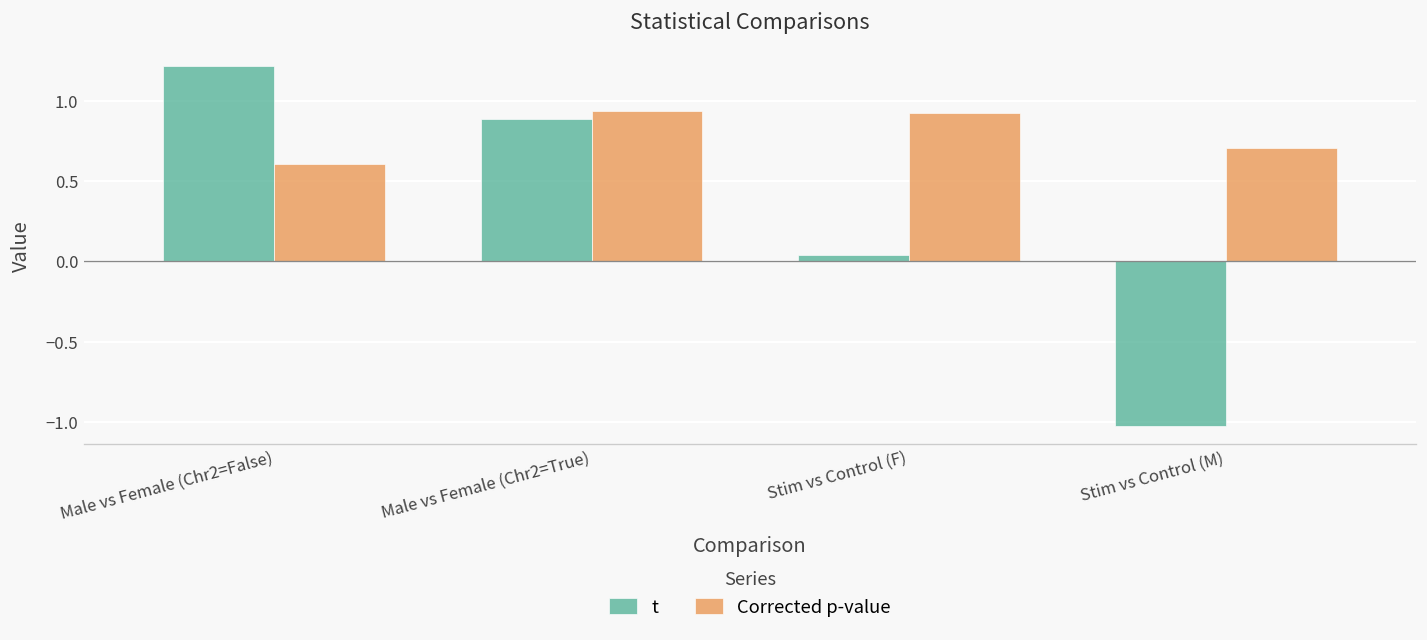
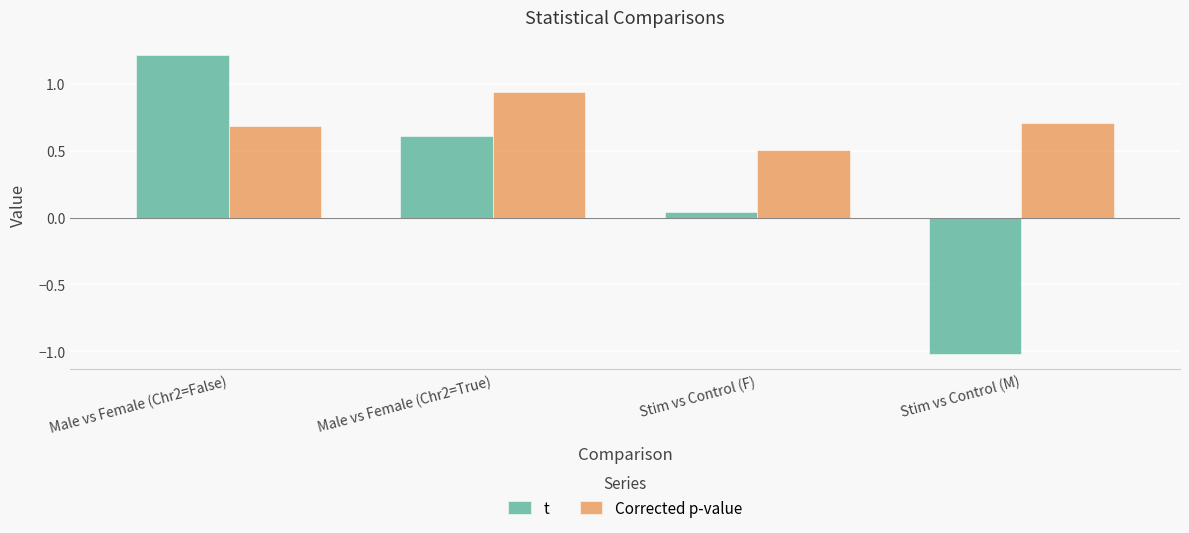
  {
    "t": {
      "Male vs Female (Chr2=False)": 1.21,
-     "Male vs Female (Chr2=True)": 0.89,
+     "Male vs Female (Chr2=True)": 0.61,
      "Stim vs Control (F)": 0.04,
      "Stim vs Control (M)": -1.02
    },
    "Corrected p-value": {
-     "Male vs Female (Chr2=False)": 0.60,
+     "Male vs Female (Chr2=False)": 0.68,
      "Male vs Female (Chr2=True)": 0.94,
-     "Stim vs Control (F)": 0.92,
+     "Stim vs Control (F)": 0.50,
      "Stim vs Control (M)": 0.70
    }
  }
